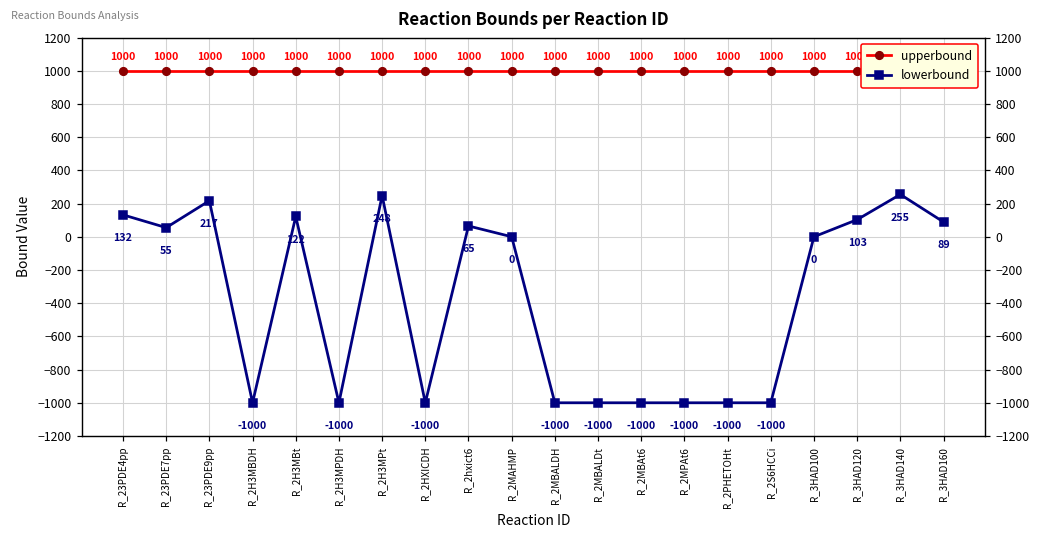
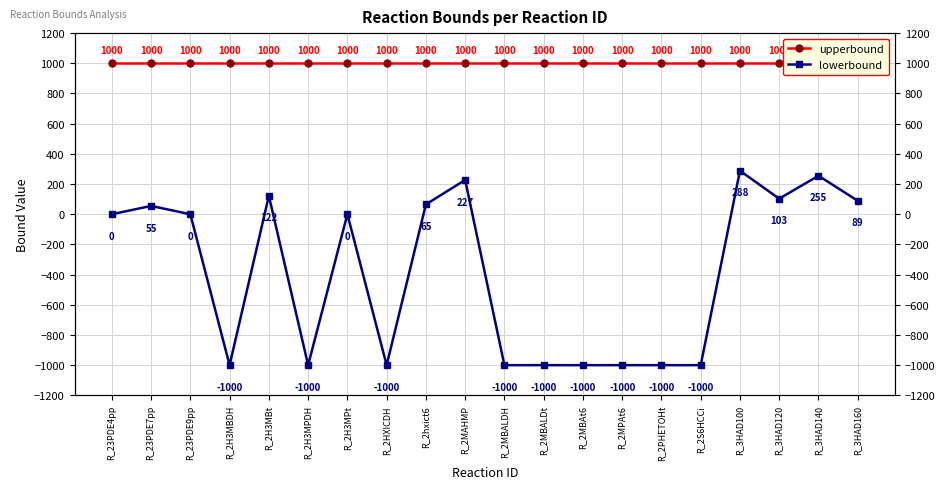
  {
    "upperbound": {
      "R_23PDE4pp": 1000,
      "R_23PDE7pp": 1000,
      "R_23PDE9pp": 1000,
      "R_2H3MBDH": 1000,
      "R_2H3MBt": 1000,
      "R_2H3MPDH": 1000,
      "R_2H3MPt": 1000,
      "R_2HXICDH": 1000,
      "R_2hxict6": 1000,
      "R_2MAHMP": 1000,
      "R_2MBALDH": 1000,
      "R_2MBALDt": 1000,
      "R_2MBAt6": 1000,
      "R_2MPAt6": 1000,
      "R_2PHETOHt": 1000,
      "R_2S6HCCi": 1000,
      "R_3HAD100": 1000
    },
    "lowerbound": {
-     "R_23PDE4pp": 132,
+     "R_23PDE4pp": 0,
      "R_23PDE7pp": 55,
-     "R_23PDE9pp": 217,
+     "R_23PDE9pp": 0,
      "R_2H3MBDH": -1000,
      "R_2H3MBt": 122,
      "R_2H3MPDH": -1000,
-     "R_2H3MPt": 248,
+     "R_2H3MPt": 0,
      "R_2HXICDH": -1000,
      "R_2hxict6": 65,
-     "R_2MAHMP": 0,
+     "R_2MAHMP": 227,
      "R_2MBALDH": -1000,
      "R_2MBALDt": -1000,
      "R_2MBAt6": -1000,
      "R_2MPAt6": -1000,
      "R_2PHETOHt": -1000,
      "R_2S6HCCi": -1000,
-     "R_3HAD100": 0,
+     "R_3HAD100": 288,
      "R_3HAD120": 103,
      "R_3HAD140": 255,
      "R_3HAD160": 89
    }
  }
